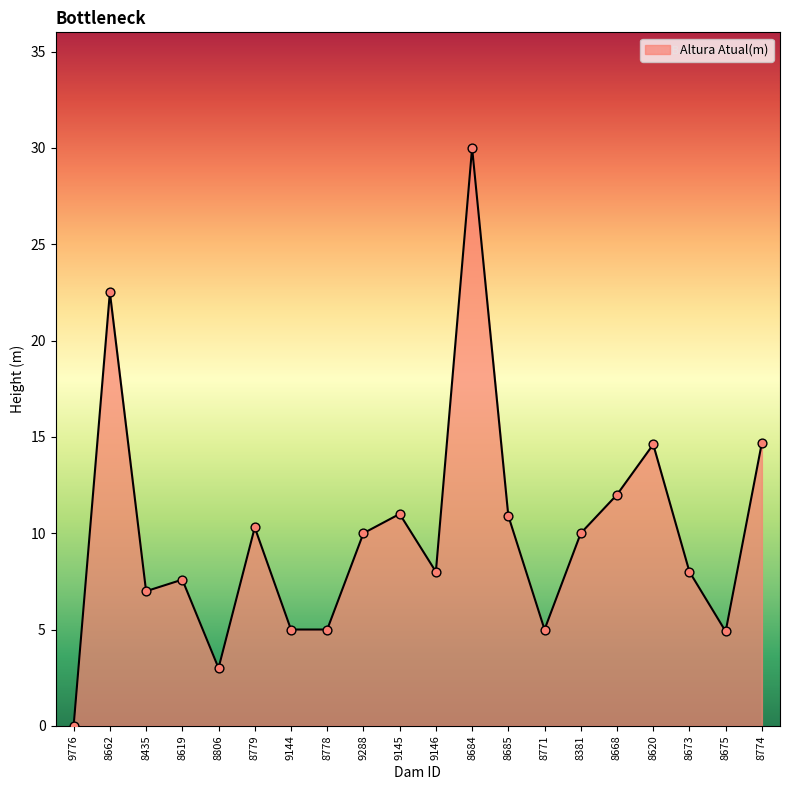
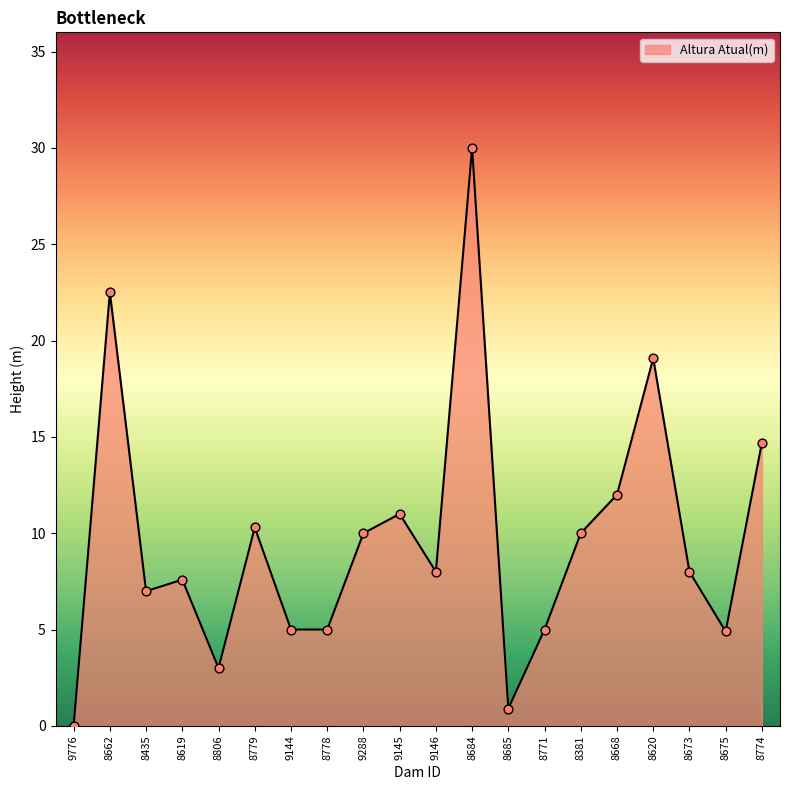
  {
    "9776": 0.0,
    "8662": 22.5,
    "8435": 7.0,
    "8619": 7.6,
    "8806": 3.0,
    "8779": 10.3,
    "9144": 5.0,
    "8778": 5.0,
    "9288": 10.0,
    "9145": 11.0,
    "9146": 8.0,
    "8684": 30.0,
-   "8685": 10.9,
+   "8685": 0.9,
    "8771": 5.0,
    "8381": 10.0,
    "8668": 12.0,
-   "8620": 14.6,
+   "8620": 19.1,
    "8673": 8.0,
    "8675": 4.9,
    "8774": 14.7
  }
